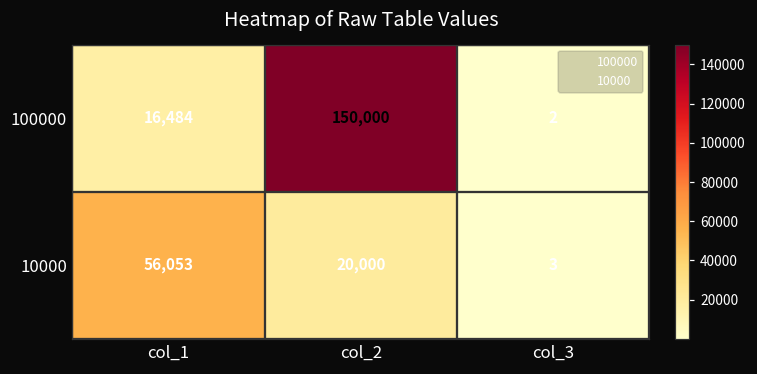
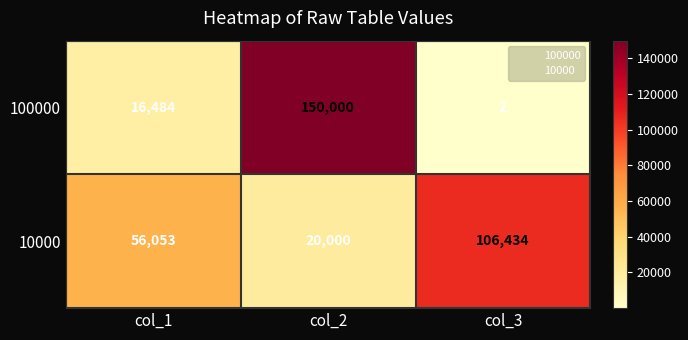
  {
    "100000": {
      "col_1": "16,484",
      "col_2": "150,000",
      "col_3": "2"
    },
    "10000": {
      "col_1": "56,053",
      "col_2": "20,000",
-     "col_3": "3"
+     "col_3": "106,434"
    }
  }
